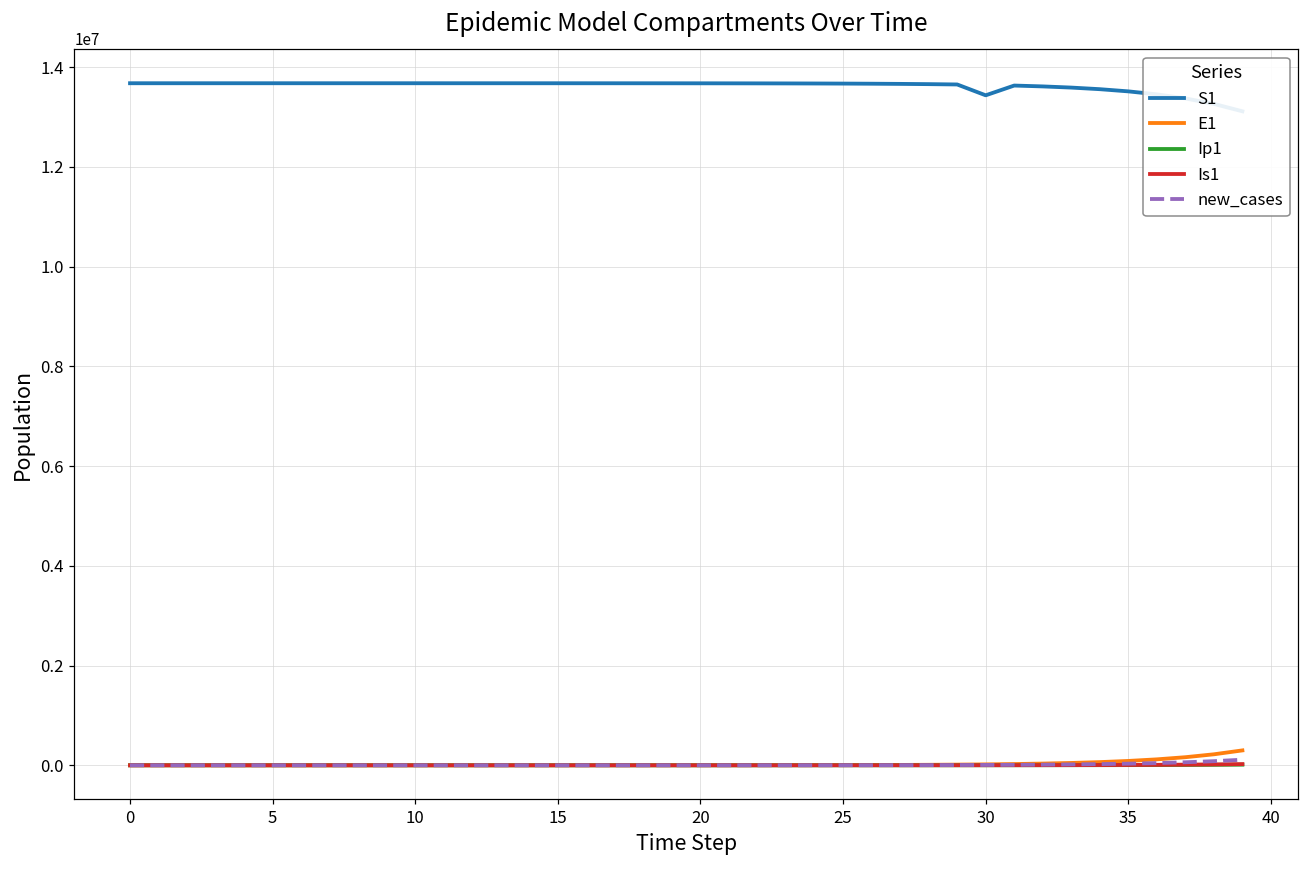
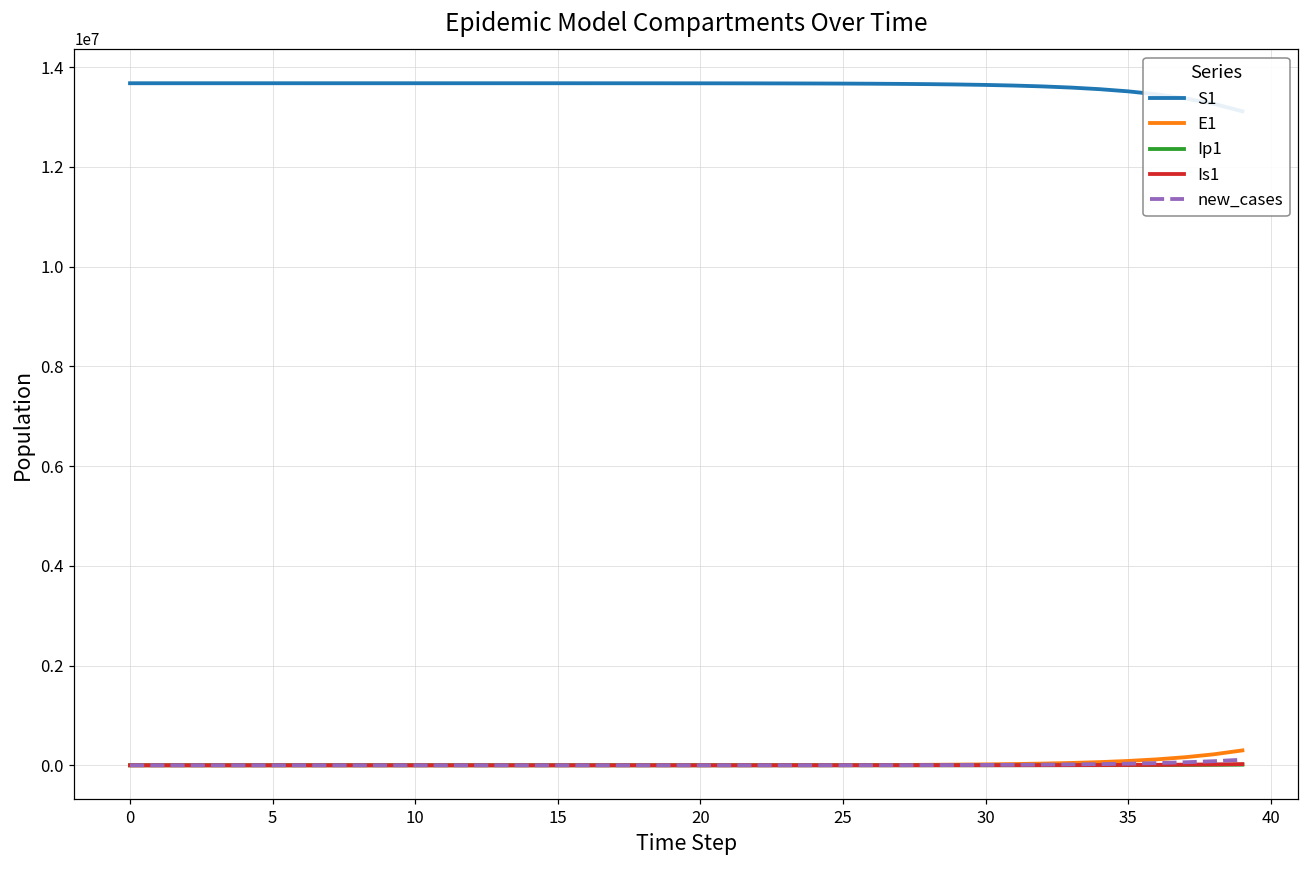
  {
    "S1": {
      "0": 13700000,
      "5": 13700000,
      "10": 13700000,
      "15": 13700000,
      "20": 13700000,
      "25": 13700000,
-     "30": 13400000,
+     "30": 13600000,
      "35": 13500000
    }
  }
